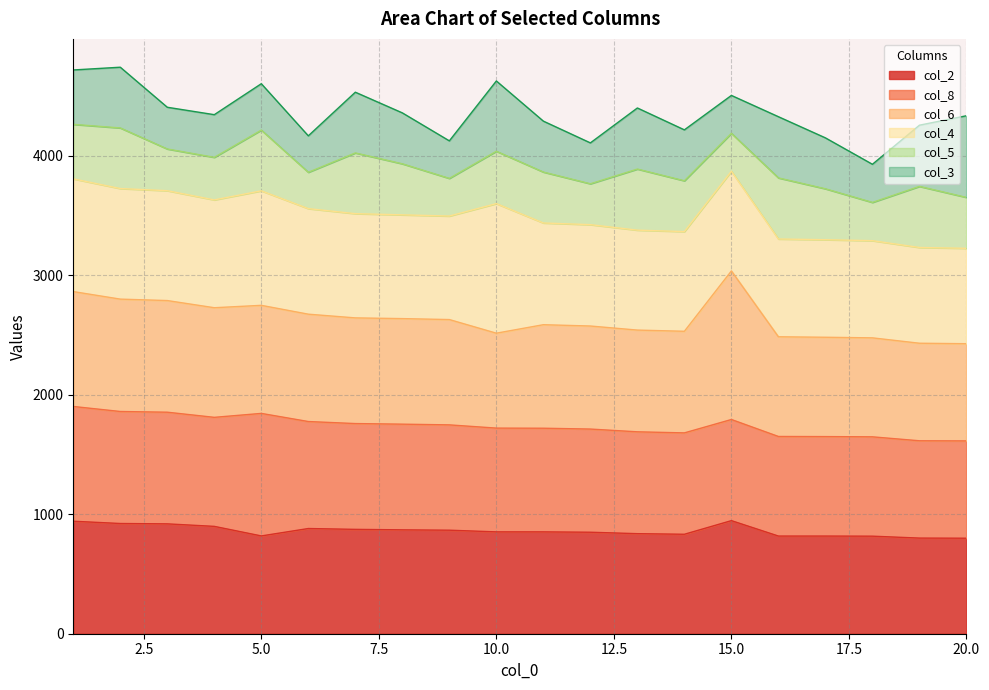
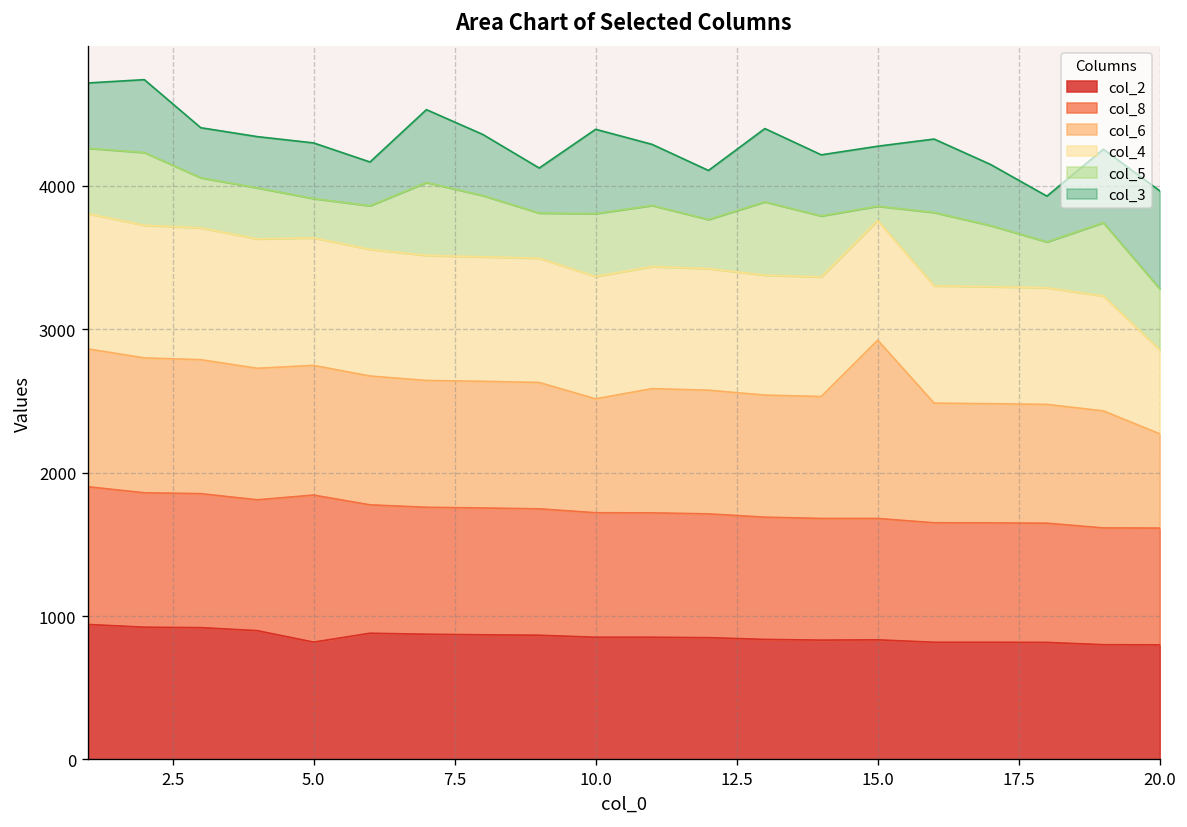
  {
    "col_2": {
      "5.0": 820,
      "10.0": 850,
-     "15.0": 950,
+     "15.0": 830,
      "20.0": 800
    },
    "col_8": {
      "5.0": 1030,
      "10.0": 870,
      "15.0": 850,
      "20.0": 810
    },
    "col_6": {
      "5.0": 900,
      "10.0": 790,
      "15.0": 1240,
-     "20.0": 810
+     "20.0": 660
    },
    "col_4": {
-     "5.0": 960,
-     "10.0": 1080,
+     "5.0": 890,
+     "10.0": 850,
      "15.0": 830,
-     "20.0": 800
+     "20.0": 590
    },
    "col_5": {
-     "5.0": 510,
+     "5.0": 270,
      "10.0": 440,
-     "15.0": 320,
+     "15.0": 100,
      "20.0": 430
    },
    "col_3": {
      "5.0": 390,
      "10.0": 590,
-     "15.0": 320,
+     "15.0": 420,
      "20.0": 680
    }
  }
